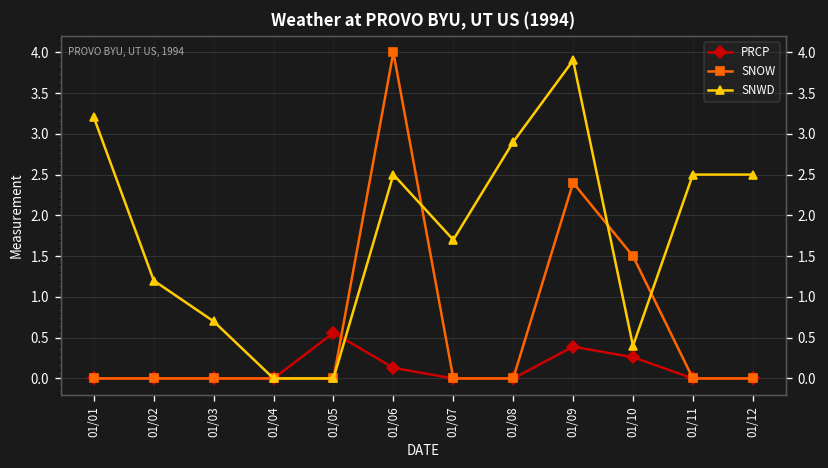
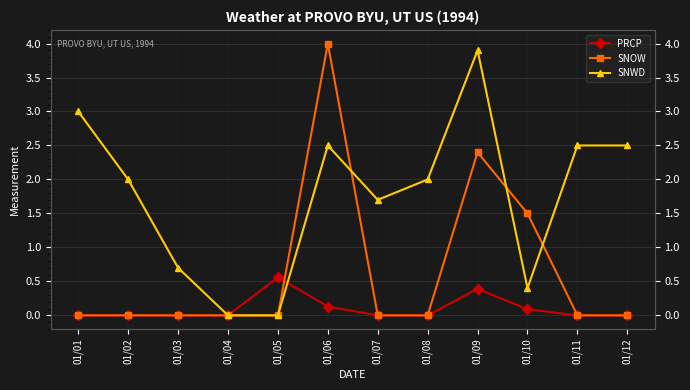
  {
    "PRCP": {
      "01/05": 0.6,
      "01/06": 0.1,
      "01/09": 0.4,
-     "01/10": 0.3
+     "01/10": 0.1
    },
    "SNOW": {
      "01/06": 4.0,
      "01/09": 2.4,
      "01/10": 1.5
    },
    "SNWD": {
-     "01/01": 3.2,
-     "01/02": 1.2,
+     "01/01": 3.0,
+     "01/02": 2.0,
      "01/03": 0.7,
      "01/06": 2.5,
      "01/07": 1.7,
-     "01/08": 2.9,
+     "01/08": 2.0,
      "01/09": 3.9,
      "01/10": 0.4,
      "01/11": 2.5,
      "01/12": 2.5
    }
  }
